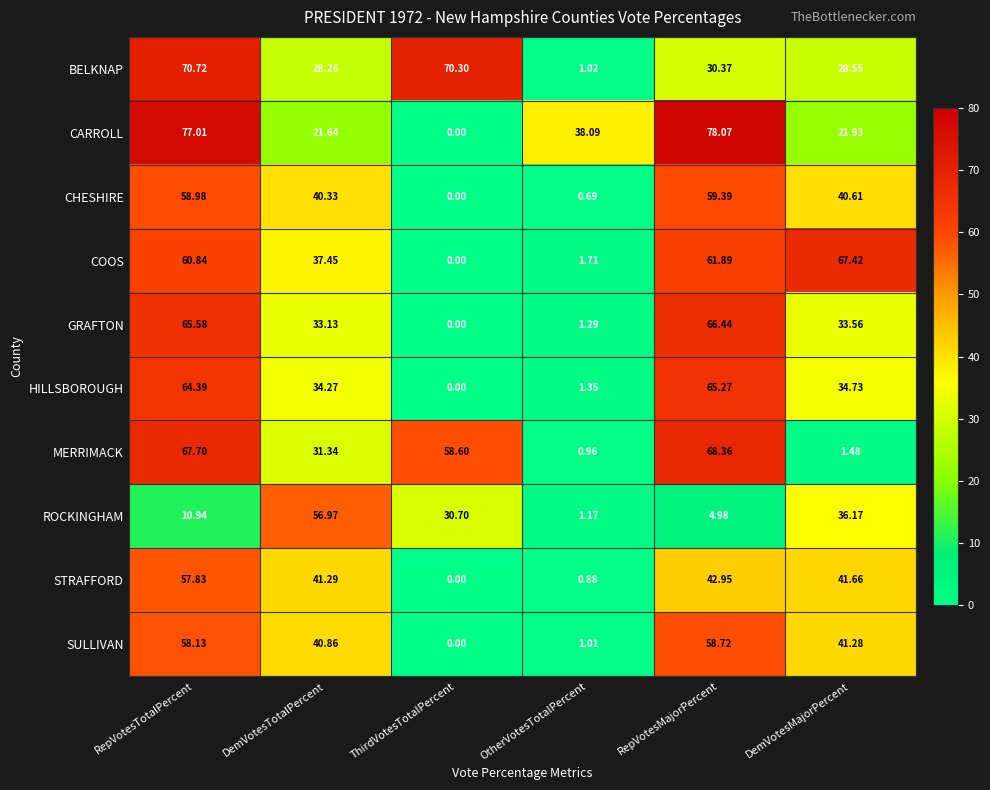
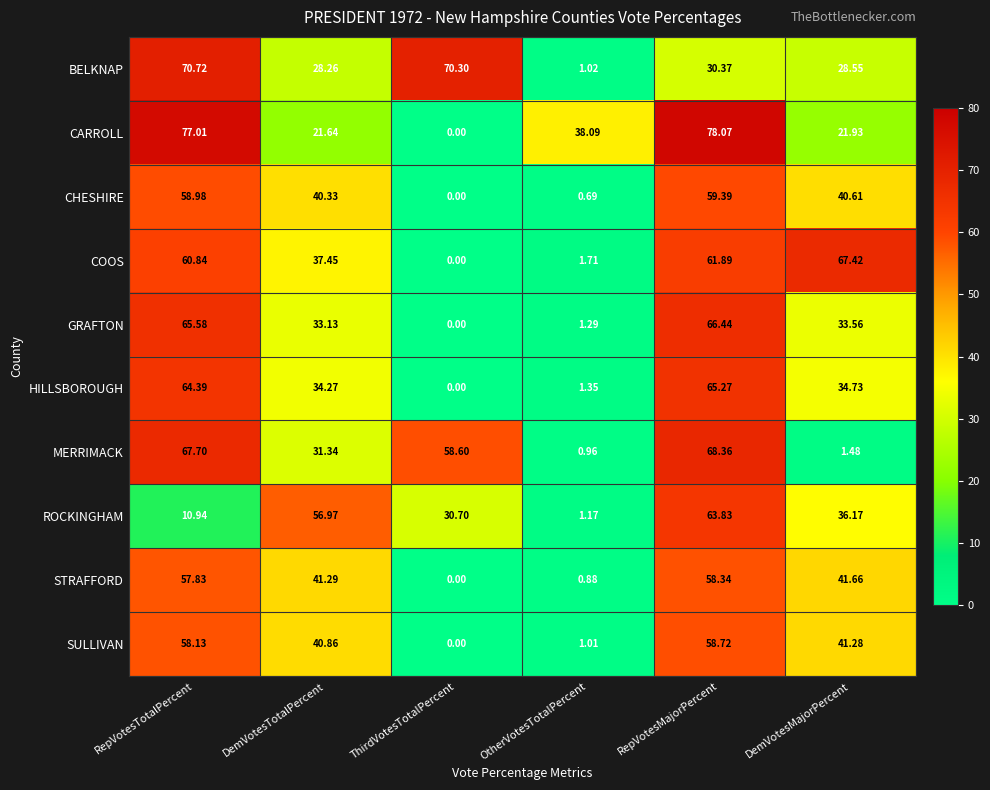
  {
    "BELKNAP": {
      "RepVotesTotalPercent": 70.72,
      "DemVotesTotalPercent": 28.26,
      "ThirdVotesTotalPercent": 70.30,
      "OtherVotesTotalPercent": 1.02,
      "RepVotesMajorPercent": 30.37,
      "DemVotesMajorPercent": 28.55
    },
    "CARROLL": {
      "RepVotesTotalPercent": 77.01,
      "DemVotesTotalPercent": 21.64,
      "ThirdVotesTotalPercent": 0.00,
      "OtherVotesTotalPercent": 38.09,
      "RepVotesMajorPercent": 78.07,
      "DemVotesMajorPercent": 21.93
    },
    "CHESHIRE": {
      "RepVotesTotalPercent": 58.98,
      "DemVotesTotalPercent": 40.33,
      "ThirdVotesTotalPercent": 0.00,
      "OtherVotesTotalPercent": 0.69,
      "RepVotesMajorPercent": 59.39,
      "DemVotesMajorPercent": 40.61
    },
    "COOS": {
      "RepVotesTotalPercent": 60.84,
      "DemVotesTotalPercent": 37.45,
      "ThirdVotesTotalPercent": 0.00,
      "OtherVotesTotalPercent": 1.71,
      "RepVotesMajorPercent": 61.89,
      "DemVotesMajorPercent": 67.42
    },
    "GRAFTON": {
      "RepVotesTotalPercent": 65.58,
      "DemVotesTotalPercent": 33.13,
      "ThirdVotesTotalPercent": 0.00,
      "OtherVotesTotalPercent": 1.29,
      "RepVotesMajorPercent": 66.44,
      "DemVotesMajorPercent": 33.56
    },
    "HILLSBOROUGH": {
      "RepVotesTotalPercent": 64.39,
      "DemVotesTotalPercent": 34.27,
      "ThirdVotesTotalPercent": 0.00,
      "OtherVotesTotalPercent": 1.35,
      "RepVotesMajorPercent": 65.27,
      "DemVotesMajorPercent": 34.73
    },
    "MERRIMACK": {
      "RepVotesTotalPercent": 67.70,
      "DemVotesTotalPercent": 31.34,
      "ThirdVotesTotalPercent": 58.60,
      "OtherVotesTotalPercent": 0.96,
      "RepVotesMajorPercent": 68.36,
      "DemVotesMajorPercent": 1.48
    },
    "ROCKINGHAM": {
      "RepVotesTotalPercent": 10.94,
      "DemVotesTotalPercent": 56.97,
      "ThirdVotesTotalPercent": 30.70,
      "OtherVotesTotalPercent": 1.17,
-     "RepVotesMajorPercent": 4.98,
+     "RepVotesMajorPercent": 63.83,
      "DemVotesMajorPercent": 36.17
    },
    "STRAFFORD": {
      "RepVotesTotalPercent": 57.83,
      "DemVotesTotalPercent": 41.29,
      "ThirdVotesTotalPercent": 0.00,
      "OtherVotesTotalPercent": 0.88,
-     "RepVotesMajorPercent": 42.95,
+     "RepVotesMajorPercent": 58.34,
      "DemVotesMajorPercent": 41.66
    },
    "SULLIVAN": {
      "RepVotesTotalPercent": 58.13,
      "DemVotesTotalPercent": 40.86,
      "ThirdVotesTotalPercent": 0.00,
      "OtherVotesTotalPercent": 1.01,
      "RepVotesMajorPercent": 58.72,
      "DemVotesMajorPercent": 41.28
    }
  }
